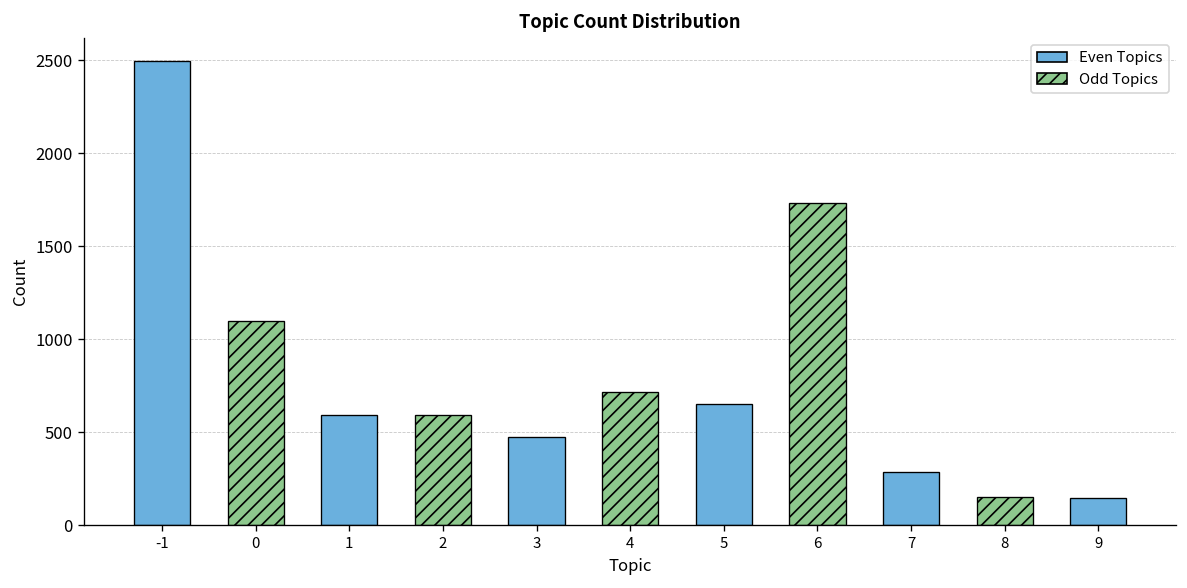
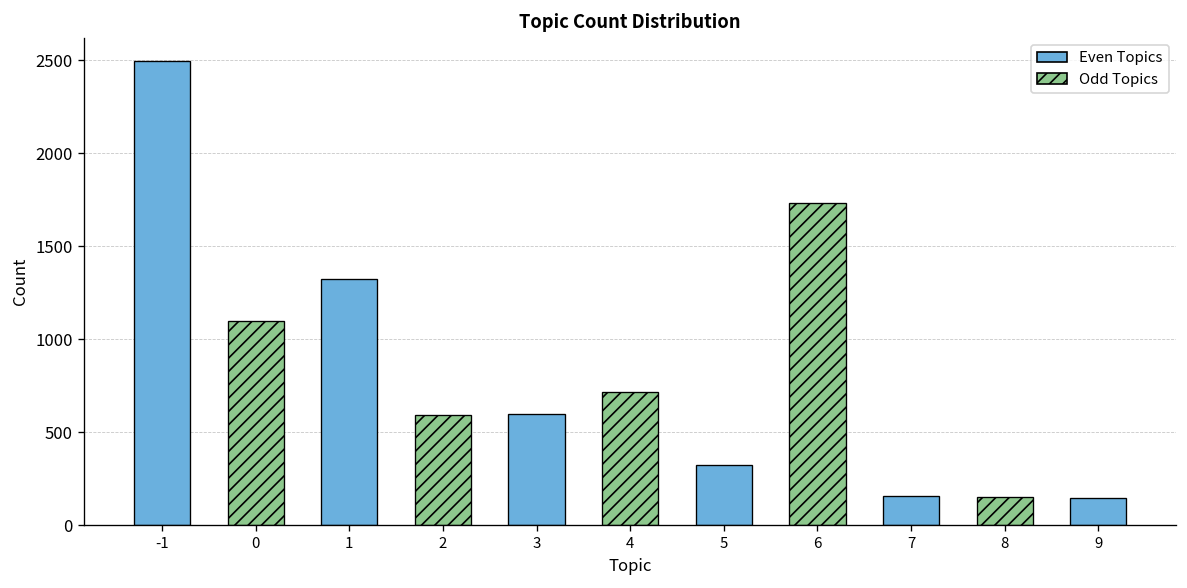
  {
    "-1": 2500,
    "0": 1100,
-   "1": 600,
+   "1": 1320,
    "2": 590,
-   "3": 480,
+   "3": 600,
    "4": 720,
-   "5": 650,
+   "5": 320,
    "6": 1730,
-   "7": 290,
+   "7": 160,
    "8": 150,
    "9": 140
  }
